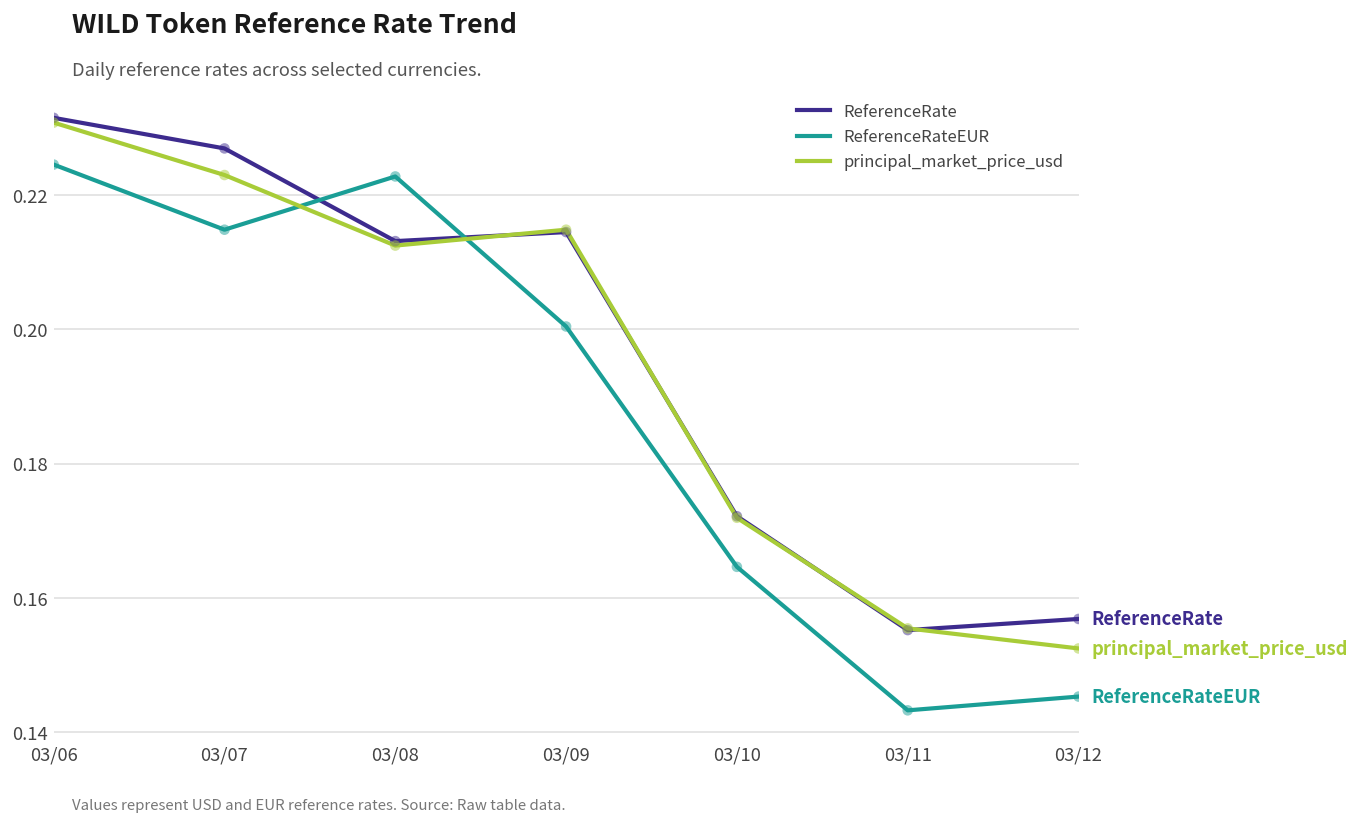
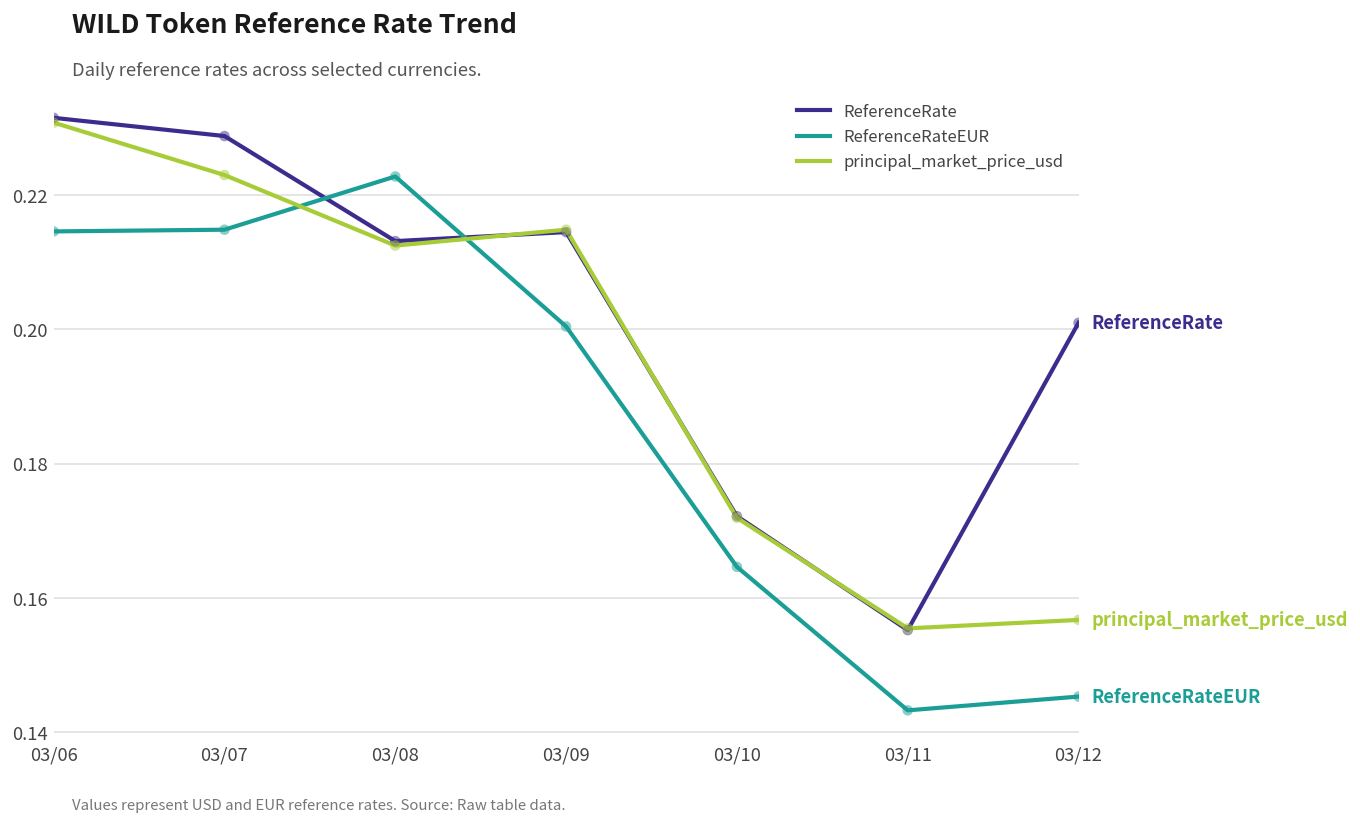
  {
    "ReferenceRate": {
      "03/06": 0.232,
-     "03/07": 0.227,
+     "03/07": 0.229,
      "03/08": 0.213,
-     "03/12": 0.157
+     "03/12": 0.201
    },
    "ReferenceRateEUR": {
-     "03/06": 0.225,
+     "03/06": 0.215,
      "03/07": 0.215,
      "03/08": 0.223,
      "03/09": 0.200,
      "03/10": 0.165,
      "03/11": 0.143,
      "03/12": 0.145
    },
    "principal_market_price_usd": {
      "03/06": 0.231,
      "03/07": 0.223,
      "03/08": 0.212,
-     "03/12": 0.153
+     "03/12": 0.157
    }
  }
